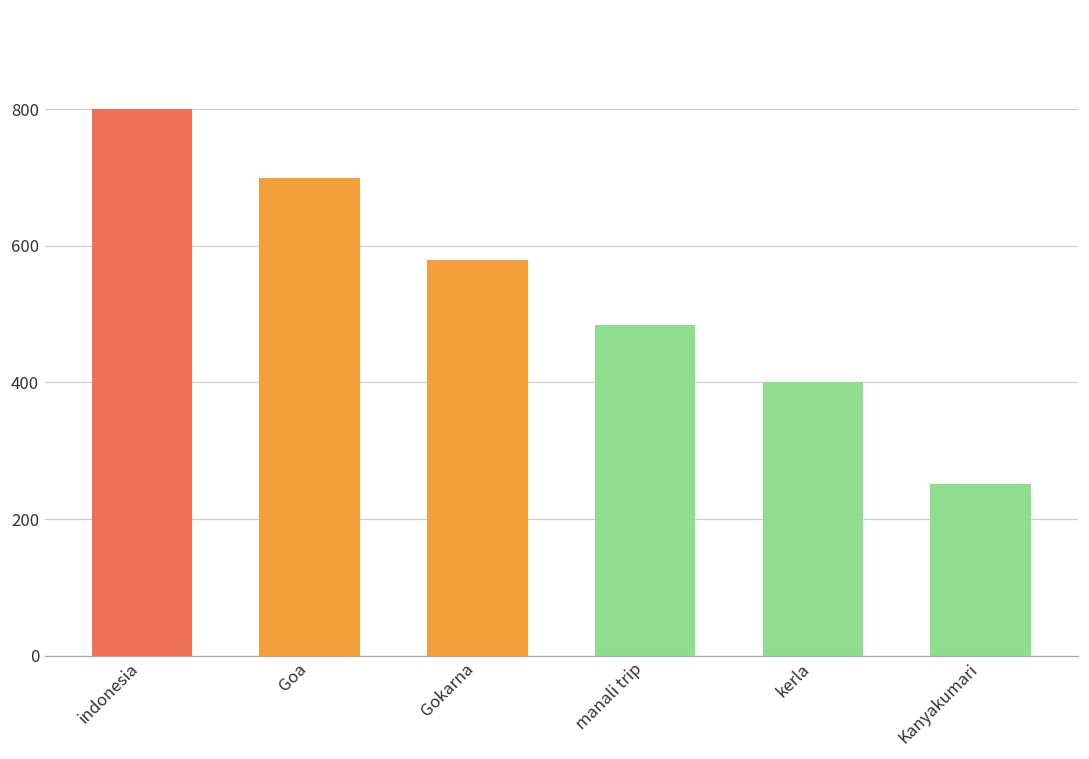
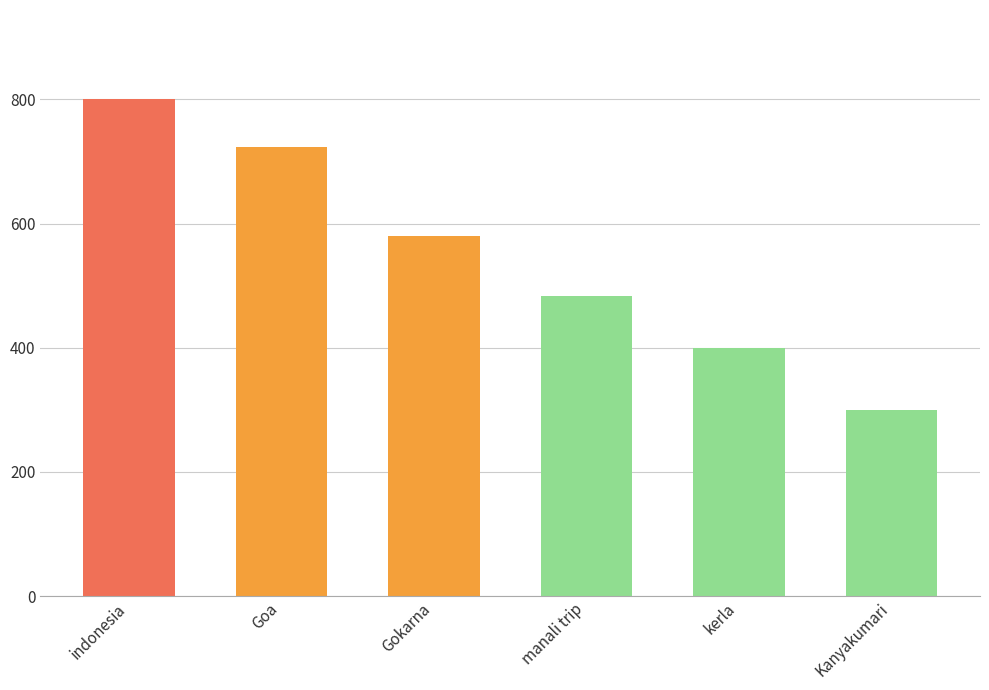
  {
    "indonesia": 800,
-   "Goa": 700,
+   "Goa": 720,
    "Gokarna": 580,
    "manali trip": 480,
    "kerla": 400,
-   "Kanyakumari": 250
+   "Kanyakumari": 300
  }
